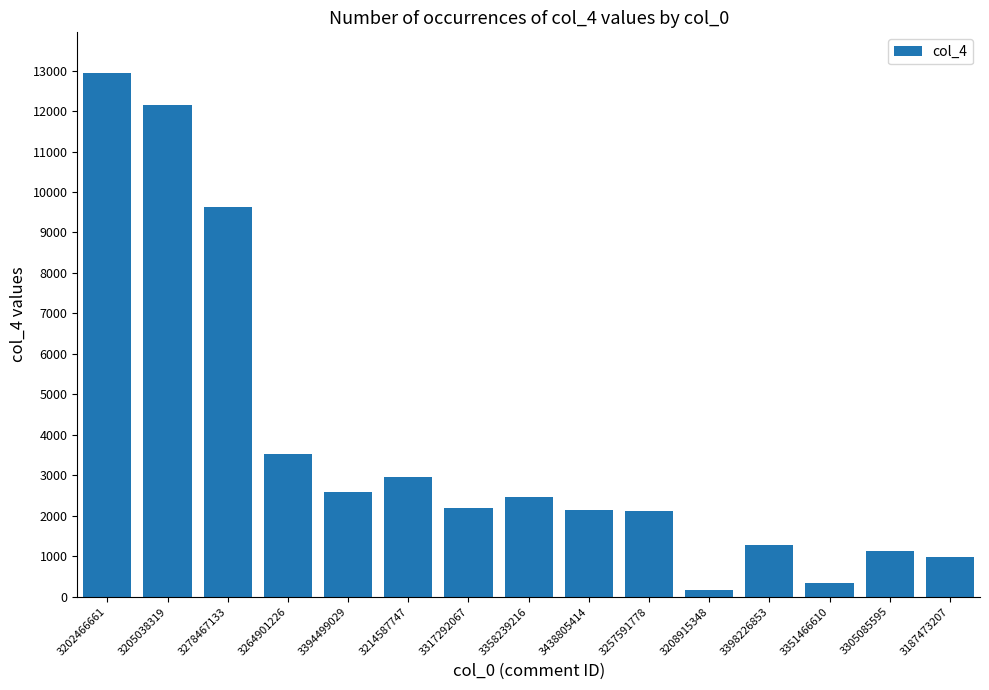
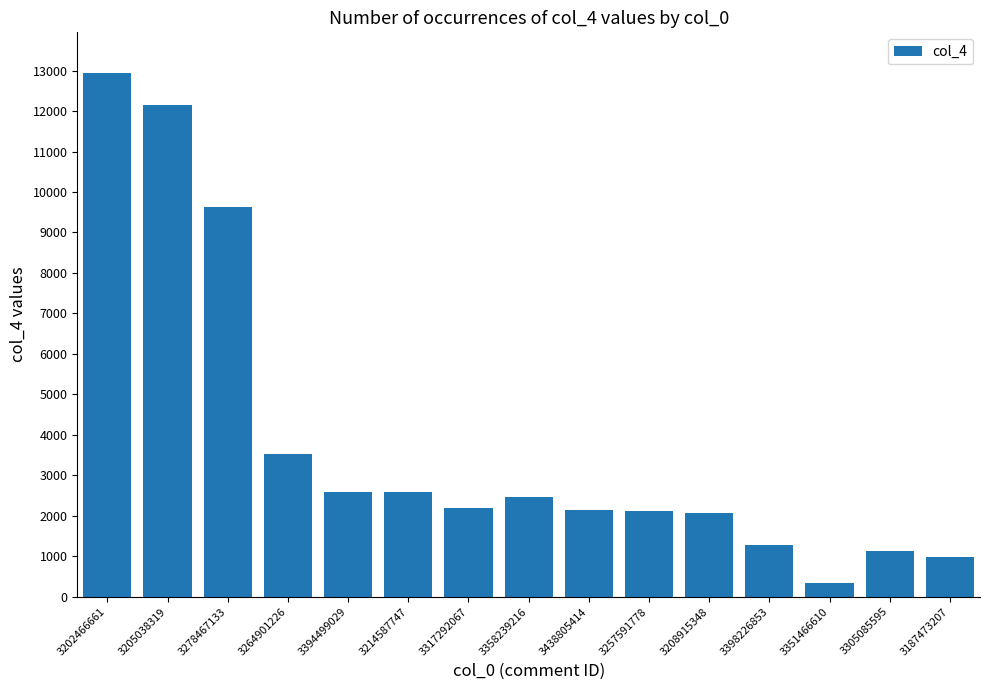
  {
    "3202466661": 12900,
    "3205038319": 12200,
    "3278467133": 9600,
    "3264901226": 3500,
    "3394499029": 2600,
-   "3214587747": 3000,
+   "3214587747": 2600,
    "3317292067": 2200,
    "3358239216": 2500,
    "3438805414": 2100,
    "3257591778": 2100,
-   "3208915348": 200,
+   "3208915348": 2100,
    "3398226853": 1300,
    "3351466610": 300,
    "3305085595": 1100,
    "3187473207": 1000
  }
